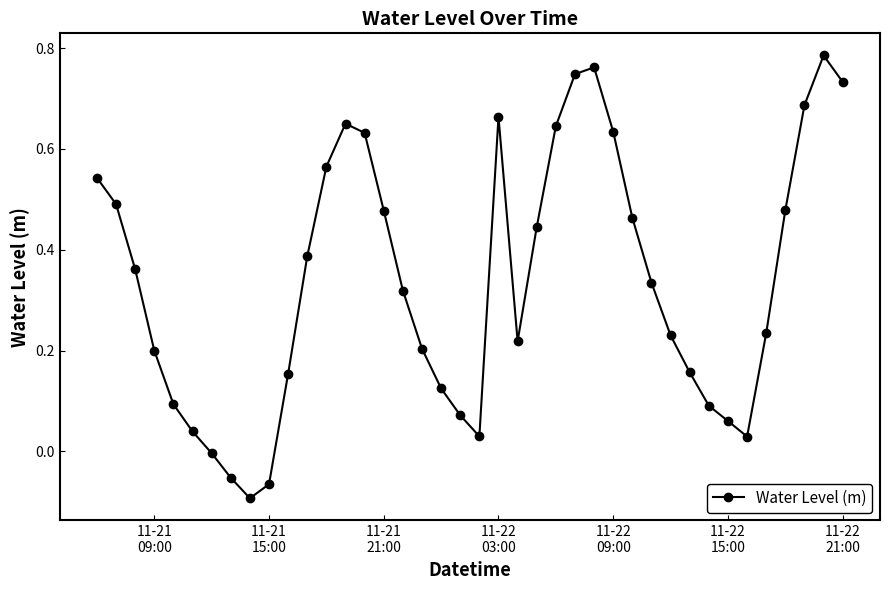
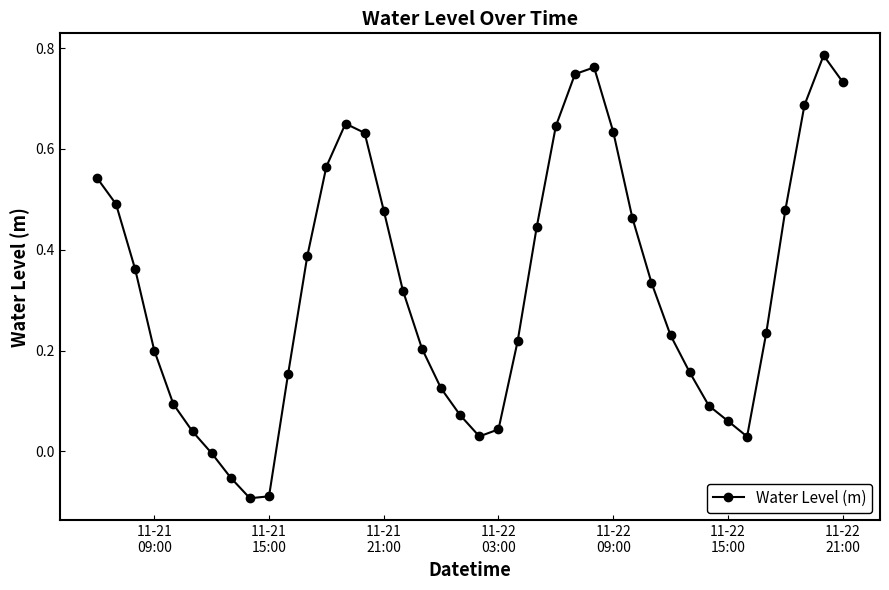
  {
    "11-21 09:00": 0.20,
-   "11-21 15:00": -0.06,
+   "11-21 15:00": -0.09,
    "11-21 21:00": 0.48,
-   "11-22 03:00": 0.66,
+   "11-22 03:00": 0.04,
    "11-22 09:00": 0.63,
    "11-22 15:00": 0.06,
    "11-22 21:00": 0.73
  }
